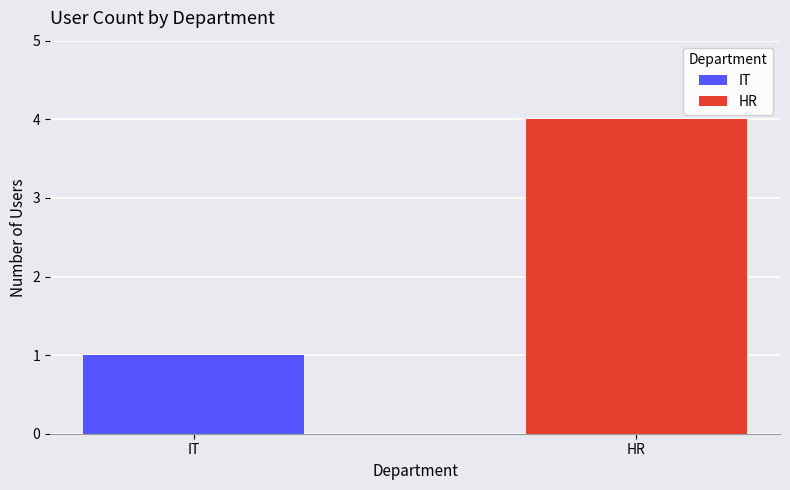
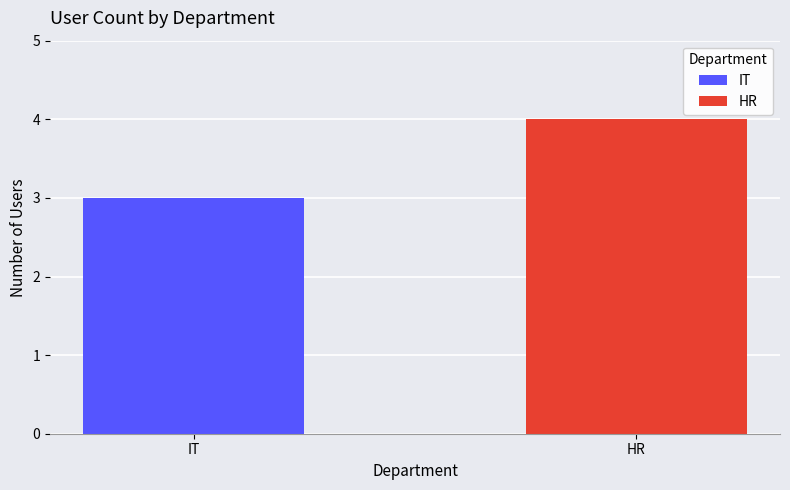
  {
-   "IT": 1,
+   "IT": 3,
    "HR": 4
  }
